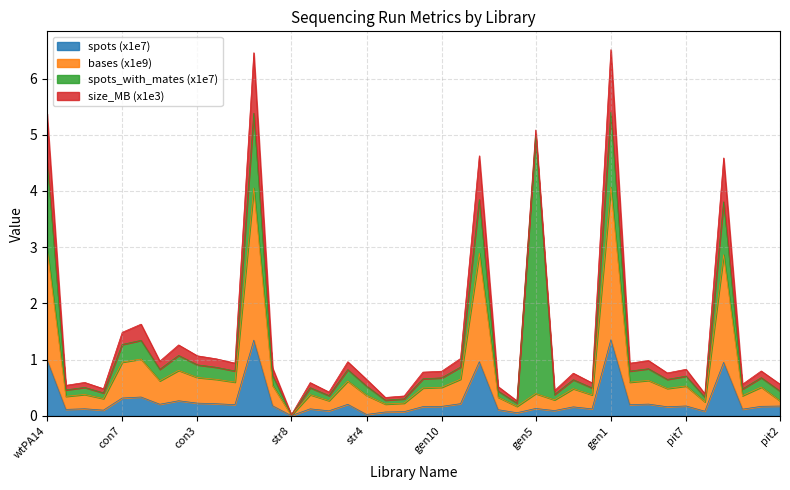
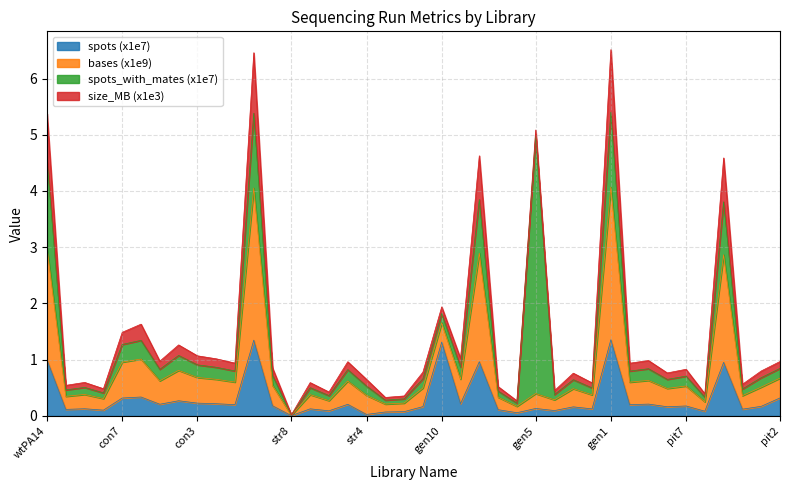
  {
    "spots (x1e7)": {
      "wtPA14": 1.0,
      "con7": 0.3,
      "con3": 0.2,
      "str4": 0.0,
-     "gen10": 0.2,
+     "gen10": 1.3,
      "gen5": 0.1,
      "gen1": 1.4,
      "pit7": 0.2,
-     "pit2": 0.2
+     "pit2": 0.3
    },
    "bases (x1e9)": {
      "wtPA14": 2.0,
      "con7": 0.6,
      "con3": 0.5,
      "str4": 0.3,
      "gen10": 0.3,
      "gen5": 0.3,
      "gen1": 2.7,
      "pit7": 0.4,
-     "pit2": 0.1
+     "pit2": 0.4
    },
    "spots_with_mates (x1e7)": {
      "wtPA14": 1.6,
      "con7": 0.3,
      "con3": 0.2,
      "str4": 0.2,
      "gen10": 0.2,
      "gen5": 4.6,
      "gen1": 1.3,
      "pit7": 0.2,
      "pit2": 0.2
    },
    "size_MB (x1e3)": {
      "wtPA14": 0.8,
      "con7": 0.2,
      "con3": 0.2,
      "str4": 0.1,
      "gen10": 0.1,
      "gen5": 0.1,
      "gen1": 1.1,
      "pit7": 0.1,
      "pit2": 0.1
    }
  }
